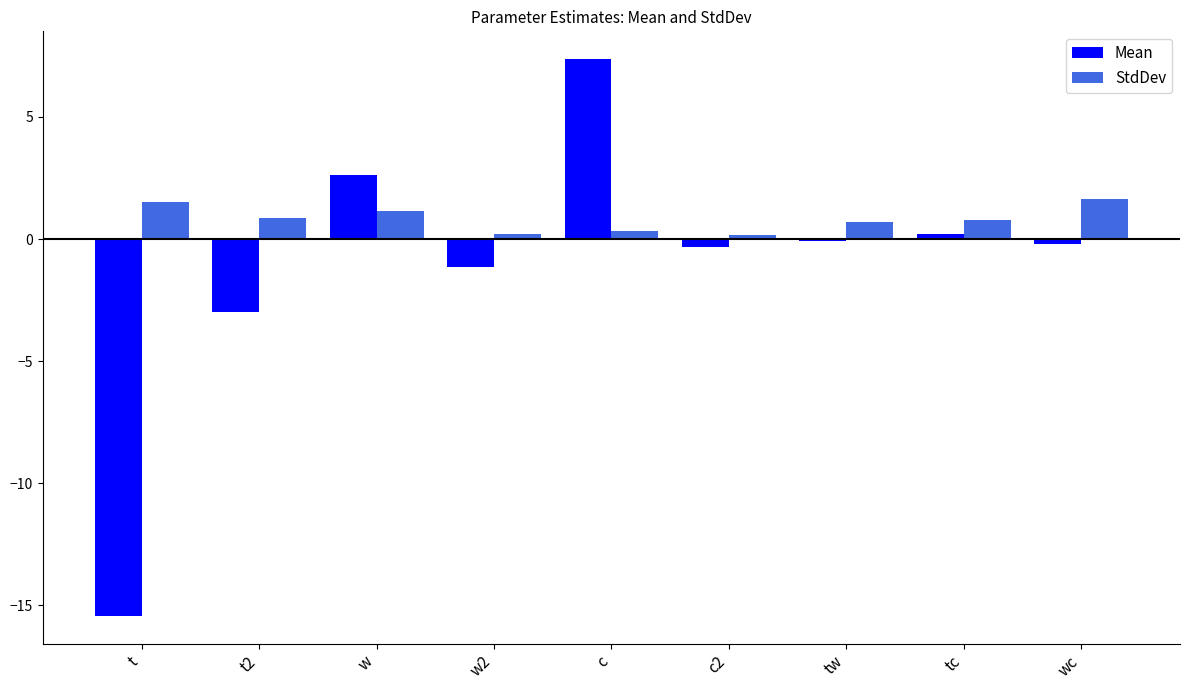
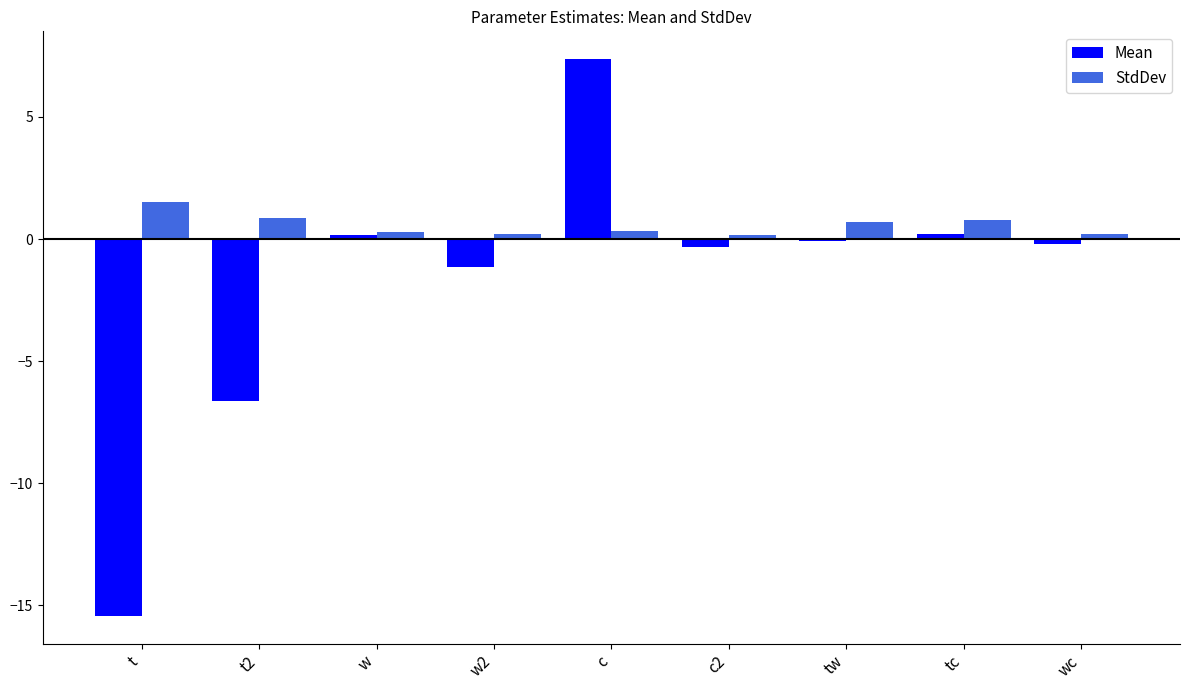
  {
    "Mean": {
      "t": -15.4,
-     "t2": -3.0,
-     "w": 2.6,
+     "t2": -6.6,
+     "w": 0.2,
      "w2": -1.2,
      "c": 7.4,
      "c2": -0.3,
      "tc": 0.2,
      "wc": -0.2
    },
    "StdDev": {
      "t": 1.5,
      "t2": 0.9,
-     "w": 1.1,
+     "w": 0.3,
      "w2": 0.2,
      "c": 0.3,
      "c2": 0.2,
      "tw": 0.7,
      "tc": 0.8,
-     "wc": 1.6
+     "wc": 0.2
    }
  }
